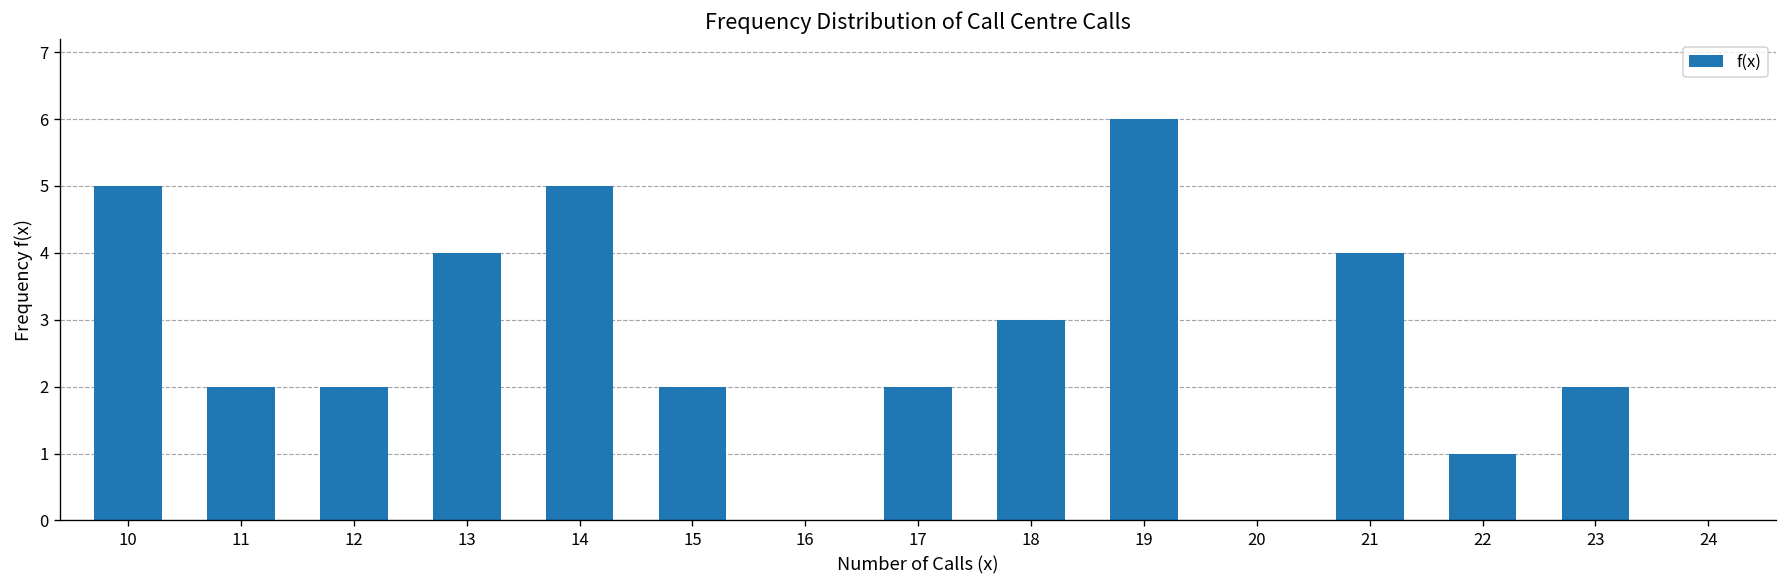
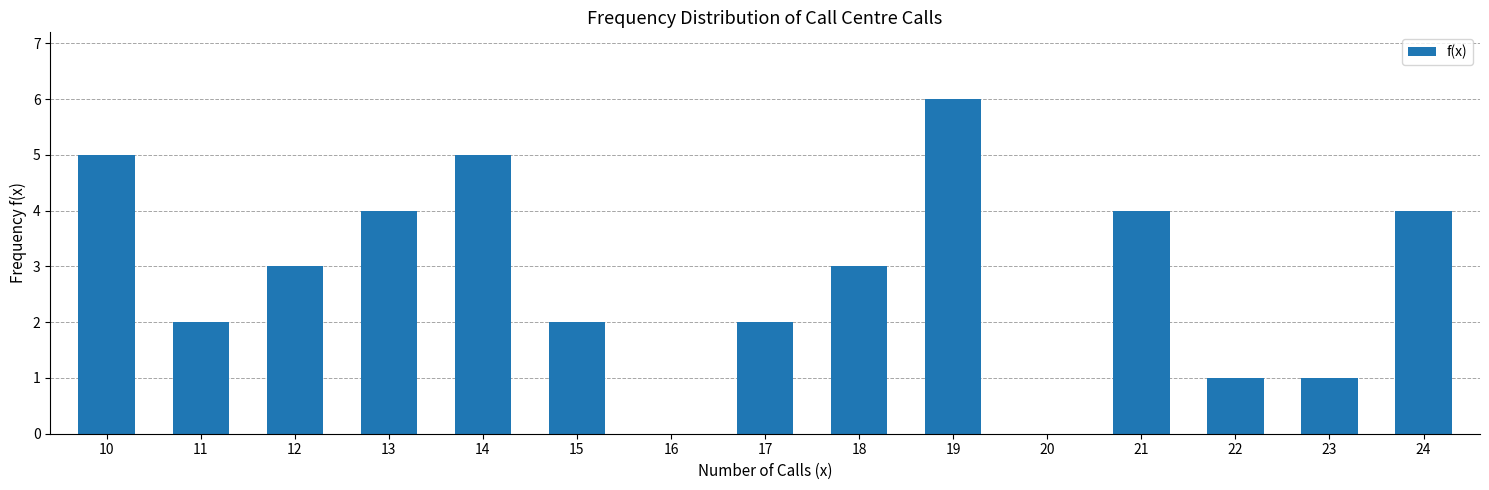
  {
    "10": 5,
    "11": 2,
-   "12": 2,
+   "12": 3,
    "13": 4,
    "14": 5,
    "15": 2,
    "16": 0,
    "17": 2,
    "18": 3,
    "19": 6,
    "20": 0,
    "21": 4,
    "22": 1,
-   "23": 2,
-   "24": 0
+   "23": 1,
+   "24": 4
  }
